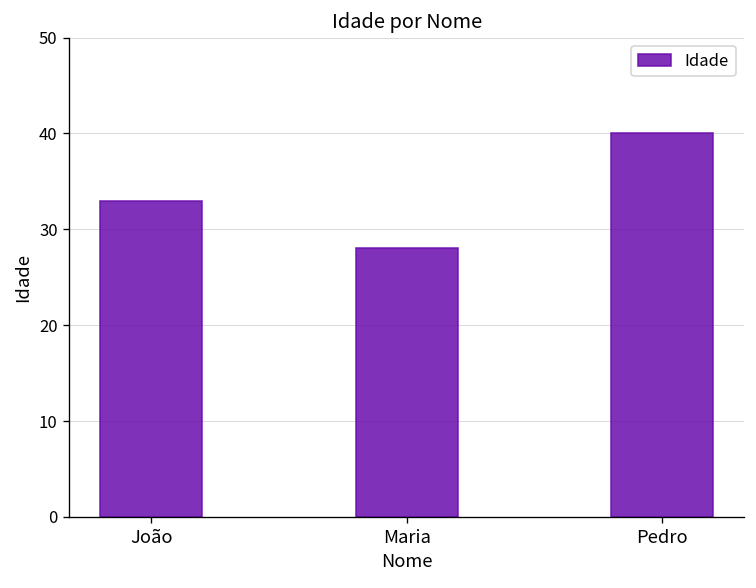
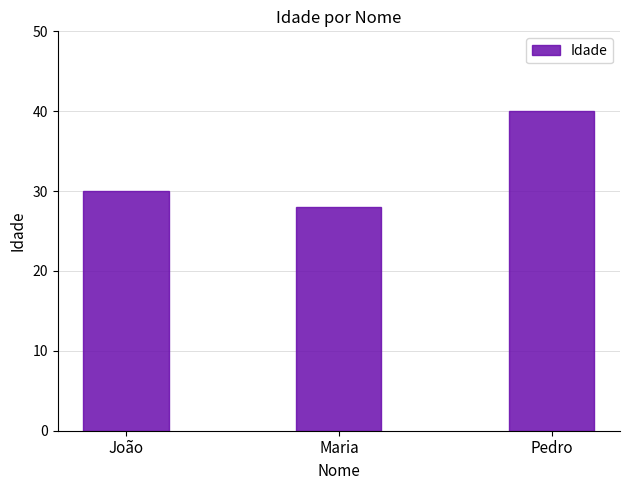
  {
-   "João": 33,
+   "João": 30,
    "Maria": 28,
    "Pedro": 40
  }
